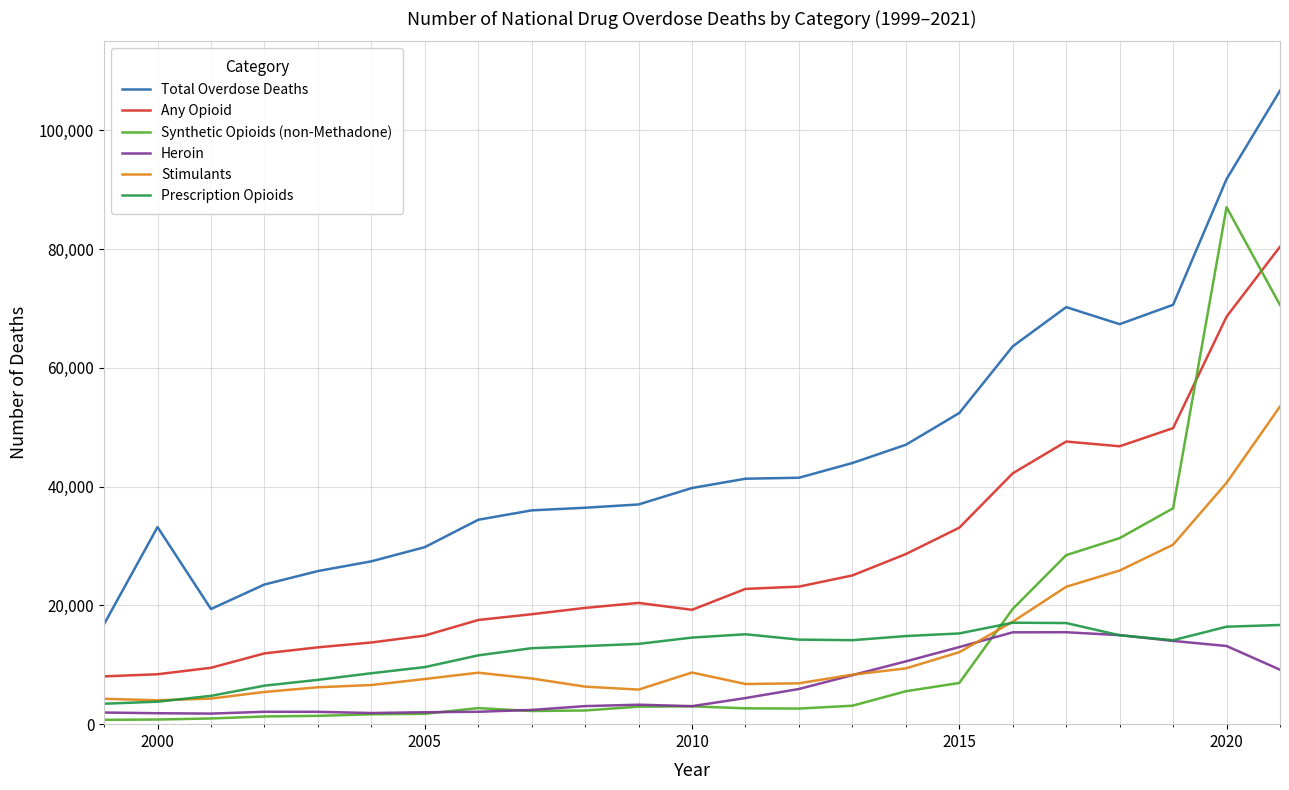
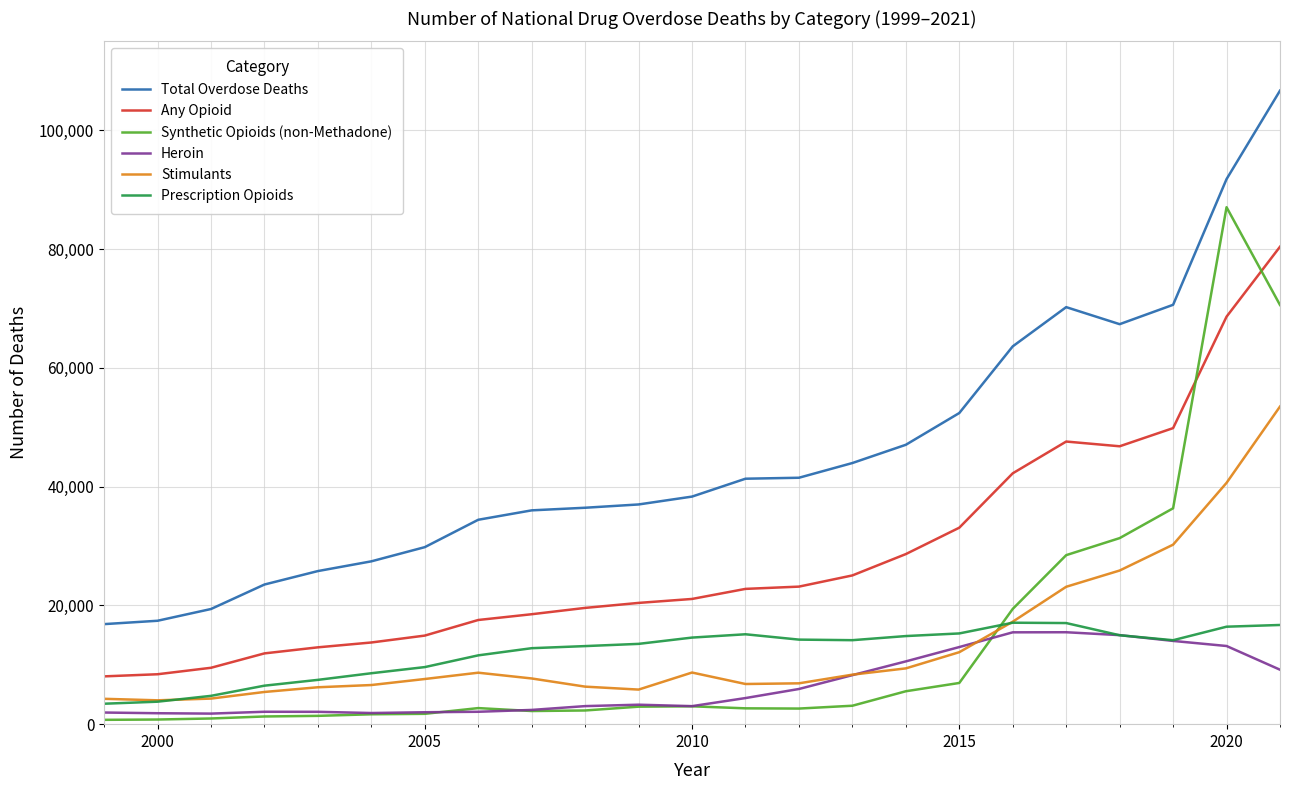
  {
    "Total Overdose Deaths": {
-     "2000": "33,000",
+     "2000": "17,000",
      "2005": "30,000",
-     "2010": "40,000",
+     "2010": "38,000",
      "2015": "52,000",
      "2020": "92,000"
    },
    "Any Opioid": {
      "2000": "8,000",
      "2005": "15,000",
-     "2010": "19,000",
+     "2010": "21,000",
      "2015": "33,000",
      "2020": "69,000"
    },
    "Synthetic Opioids (non-Methadone)": {
      "2000": "1,000",
      "2015": "7,000",
      "2020": "87,000"
    },
    "Heroin": {
      "2000": "2,000",
      "2015": "13,000",
      "2020": "13,000"
    },
    "Stimulants": {
      "2005": "8,000",
      "2010": "9,000",
      "2015": "12,000",
      "2020": "41,000"
    },
    "Prescription Opioids": {
      "2005": "10,000",
      "2010": "15,000",
      "2015": "15,000",
      "2020": "16,000"
    }
  }
